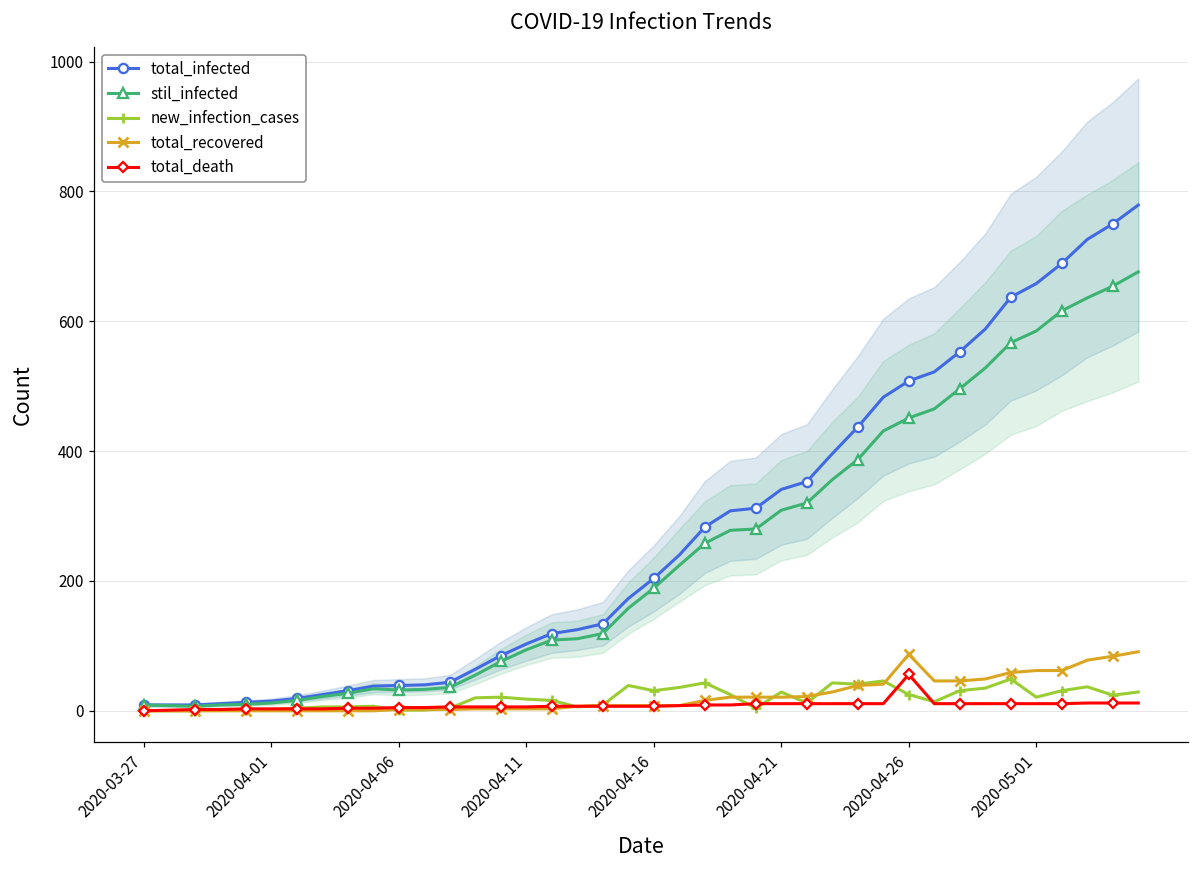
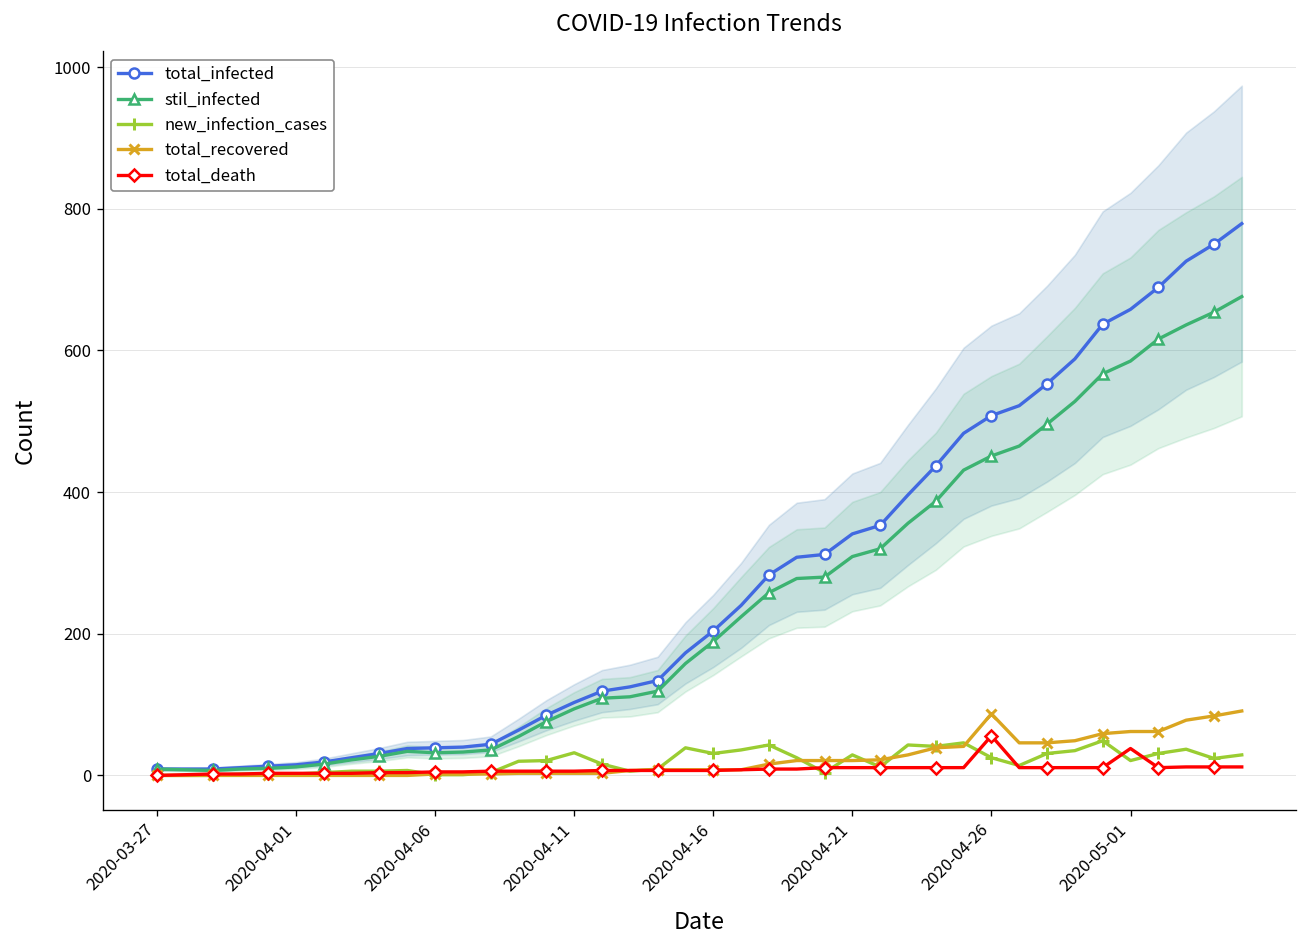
  {
    "new_infection_cases": {
-     "2020-04-11": 20,
+     "2020-04-11": 30,
      "2020-04-16": 30,
      "2020-04-21": 30,
      "2020-04-26": 30,
      "2020-05-01": 20
    },
    "total_recovered": {
      "2020-04-21": 20,
      "2020-04-26": 90,
      "2020-05-01": 60
    },
    "total_death": {
      "2020-04-21": 10,
      "2020-04-26": 60,
-     "2020-05-01": 10
+     "2020-05-01": 40
    }
  }
